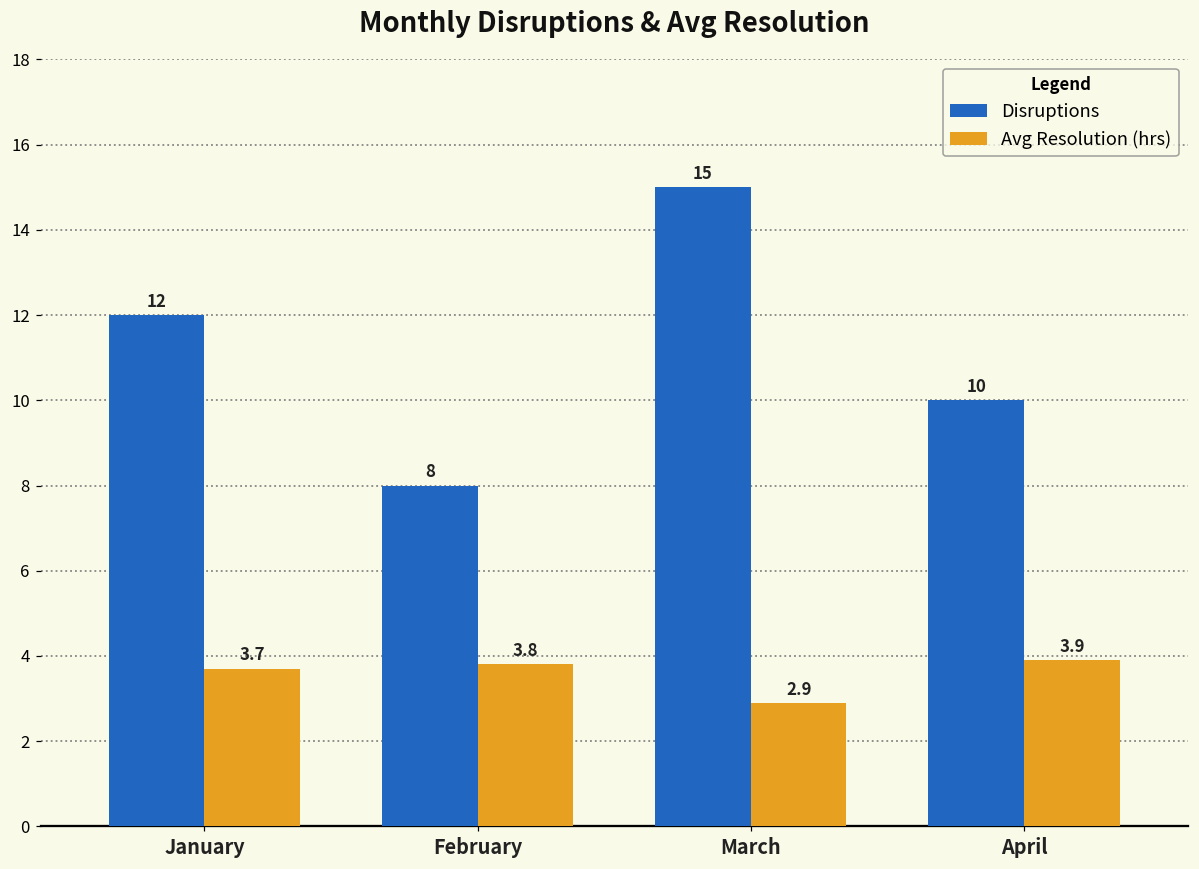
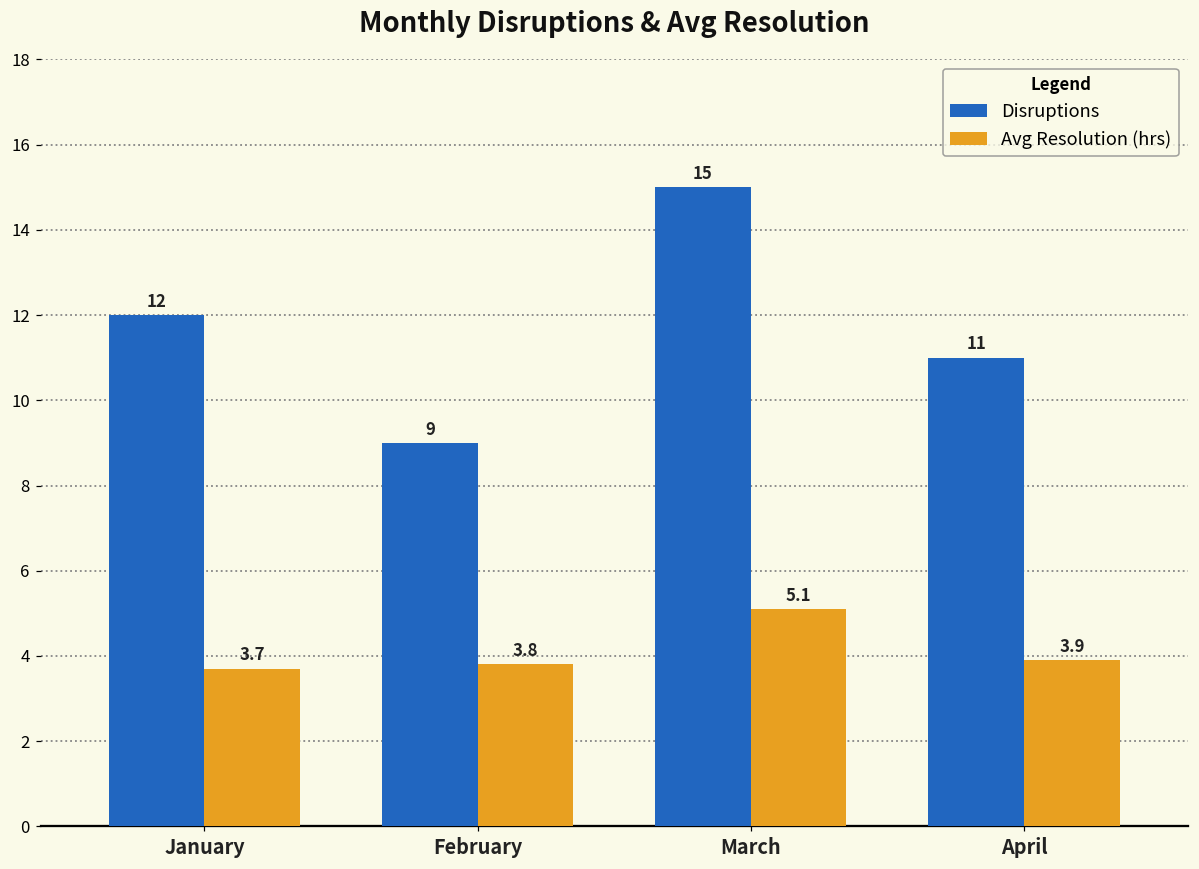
  {
    "Disruptions": {
      "January": 12,
-     "February": 8,
+     "February": 9,
      "March": 15,
-     "April": 10
+     "April": 11
    },
    "Avg Resolution (hrs)": {
      "January": 3.7,
      "February": 3.8,
-     "March": 2.9,
+     "March": 5.1,
      "April": 3.9
    }
  }
